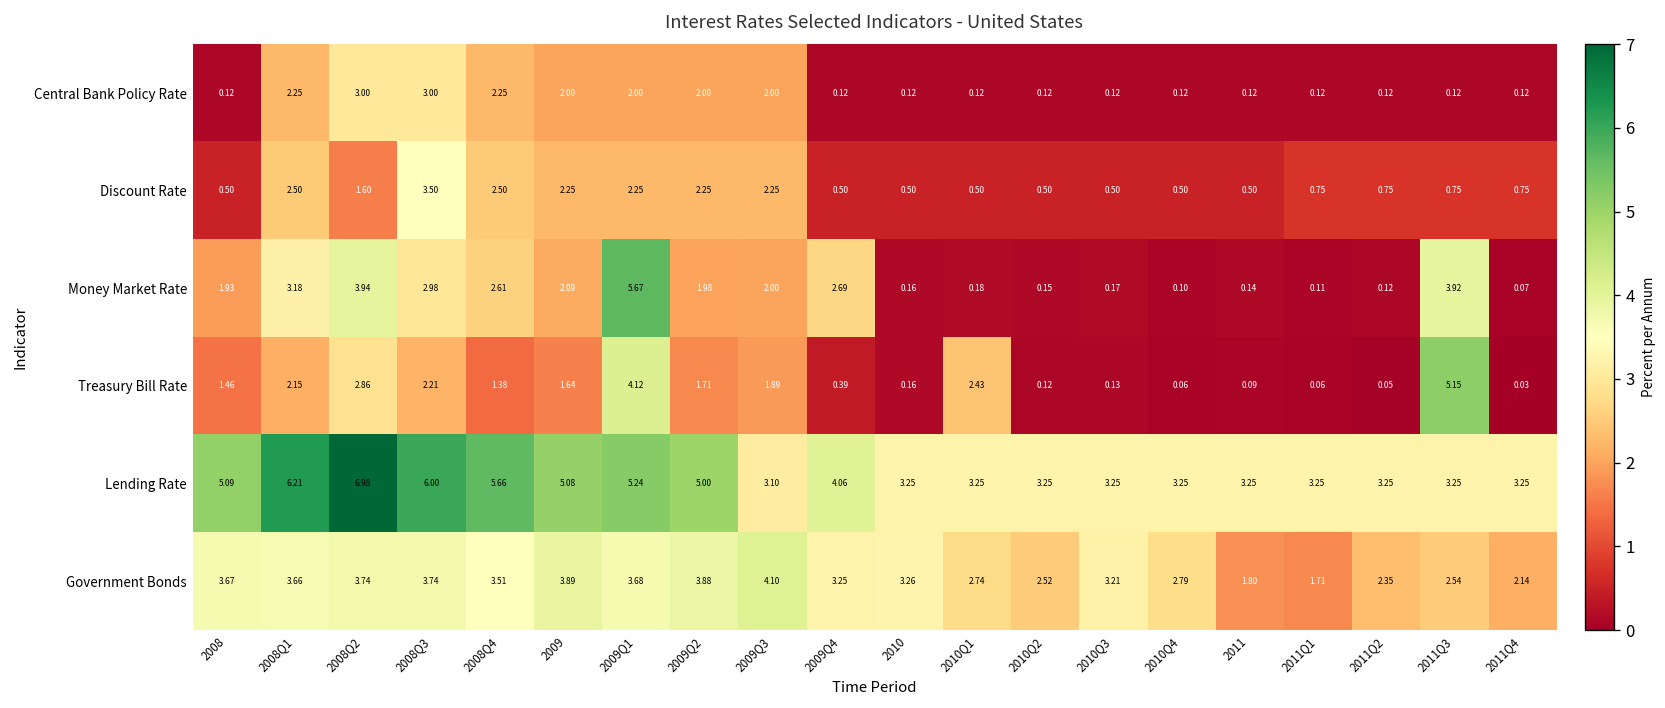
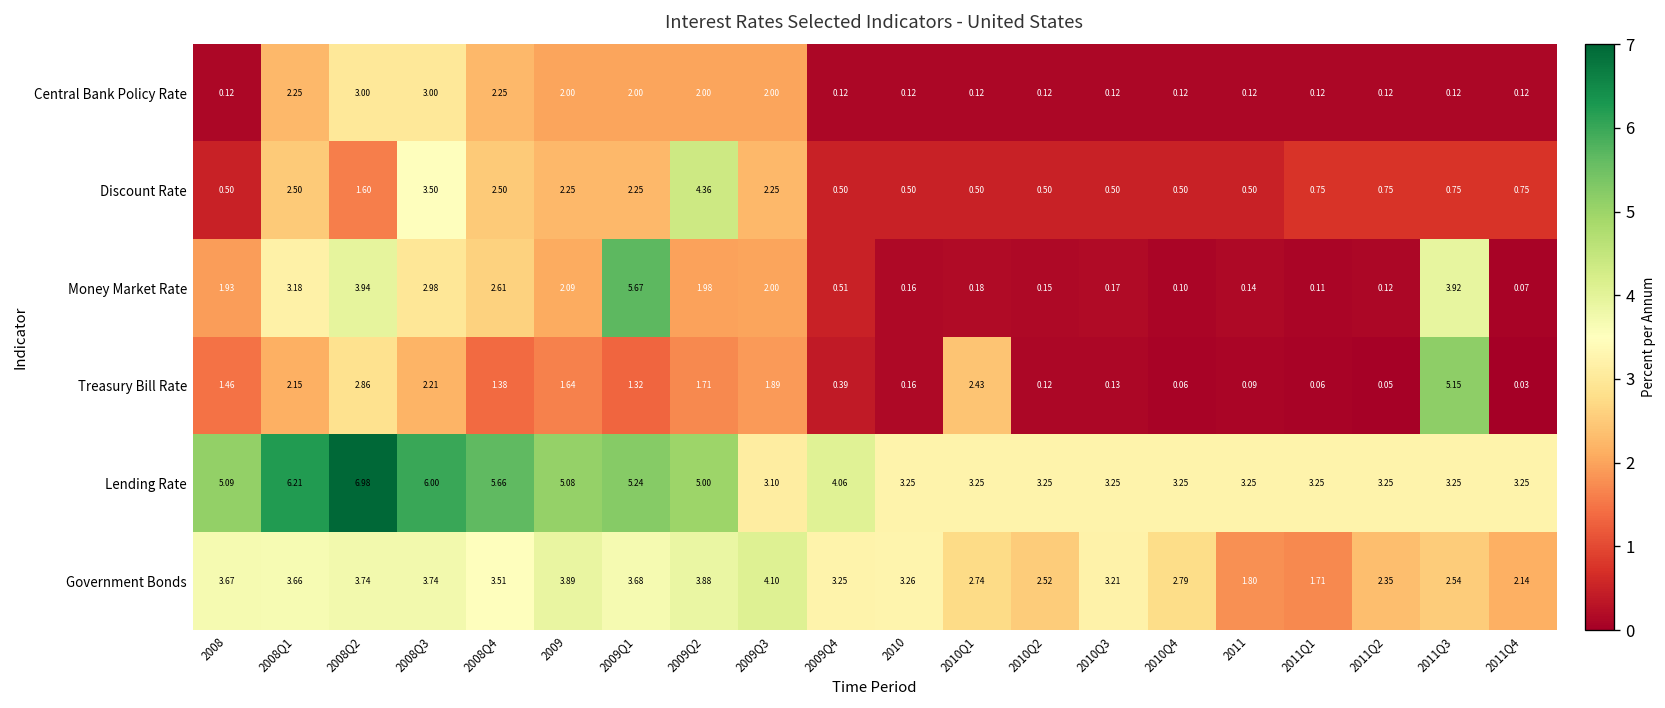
  {
    "Central Bank Policy Rate": {
      "2008": 0.12,
      "2008Q1": 2.25,
      "2008Q2": 3.00,
      "2008Q3": 3.00,
      "2008Q4": 2.25,
      "2009": 2.00,
      "2009Q1": 2.00,
      "2009Q2": 2.00,
      "2009Q3": 2.00,
      "2009Q4": 0.12,
      "2010": 0.12,
      "2010Q1": 0.12,
      "2010Q2": 0.12,
      "2010Q3": 0.12,
      "2010Q4": 0.12,
      "2011": 0.12,
      "2011Q1": 0.12,
      "2011Q2": 0.12,
      "2011Q3": 0.12,
      "2011Q4": 0.12
    },
    "Discount Rate": {
      "2008": 0.50,
      "2008Q1": 2.50,
      "2008Q2": 1.60,
      "2008Q3": 3.50,
      "2008Q4": 2.50,
      "2009": 2.25,
      "2009Q1": 2.25,
-     "2009Q2": 2.25,
+     "2009Q2": 4.36,
      "2009Q3": 2.25,
      "2009Q4": 0.50,
      "2010": 0.50,
      "2010Q1": 0.50,
      "2010Q2": 0.50,
      "2010Q3": 0.50,
      "2010Q4": 0.50,
      "2011": 0.50,
      "2011Q1": 0.75,
      "2011Q2": 0.75,
      "2011Q3": 0.75,
      "2011Q4": 0.75
    },
    "Money Market Rate": {
      "2008": 1.93,
      "2008Q1": 3.18,
      "2008Q2": 3.94,
      "2008Q3": 2.98,
      "2008Q4": 2.61,
      "2009": 2.09,
      "2009Q1": 5.67,
      "2009Q2": 1.98,
      "2009Q3": 2.00,
-     "2009Q4": 2.69,
+     "2009Q4": 0.51,
      "2010": 0.16,
      "2010Q1": 0.18,
      "2010Q2": 0.15,
      "2010Q3": 0.17,
      "2010Q4": 0.10,
      "2011": 0.14,
      "2011Q1": 0.11,
      "2011Q2": 0.12,
      "2011Q3": 3.92,
      "2011Q4": 0.07
    },
    "Treasury Bill Rate": {
      "2008": 1.46,
      "2008Q1": 2.15,
      "2008Q2": 2.86,
      "2008Q3": 2.21,
      "2008Q4": 1.38,
      "2009": 1.64,
-     "2009Q1": 4.12,
+     "2009Q1": 1.32,
      "2009Q2": 1.71,
      "2009Q3": 1.89,
      "2009Q4": 0.39,
      "2010": 0.16,
      "2010Q1": 2.43,
      "2010Q2": 0.12,
      "2010Q3": 0.13,
      "2010Q4": 0.06,
      "2011": 0.09,
      "2011Q1": 0.06,
      "2011Q2": 0.05,
      "2011Q3": 5.15,
      "2011Q4": 0.03
    },
    "Lending Rate": {
      "2008": 5.09,
      "2008Q1": 6.21,
      "2008Q2": 6.98,
      "2008Q3": 6.00,
      "2008Q4": 5.66,
      "2009": 5.08,
      "2009Q1": 5.24,
      "2009Q2": 5.00,
      "2009Q3": 3.10,
      "2009Q4": 4.06,
      "2010": 3.25,
      "2010Q1": 3.25,
      "2010Q2": 3.25,
      "2010Q3": 3.25,
      "2010Q4": 3.25,
      "2011": 3.25,
      "2011Q1": 3.25,
      "2011Q2": 3.25,
      "2011Q3": 3.25,
      "2011Q4": 3.25
    },
    "Government Bonds": {
      "2008": 3.67,
      "2008Q1": 3.66,
      "2008Q2": 3.74,
      "2008Q3": 3.74,
      "2008Q4": 3.51,
      "2009": 3.89,
      "2009Q1": 3.68,
      "2009Q2": 3.88,
      "2009Q3": 4.10,
      "2009Q4": 3.25,
      "2010": 3.26,
      "2010Q1": 2.74,
      "2010Q2": 2.52,
      "2010Q3": 3.21,
      "2010Q4": 2.79,
      "2011": 1.80,
      "2011Q1": 1.71,
      "2011Q2": 2.35,
      "2011Q3": 2.54,
      "2011Q4": 2.14
    }
  }
